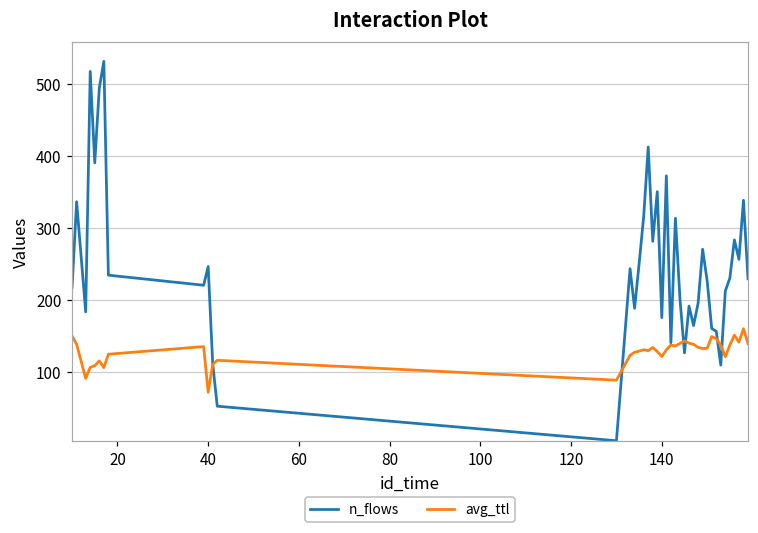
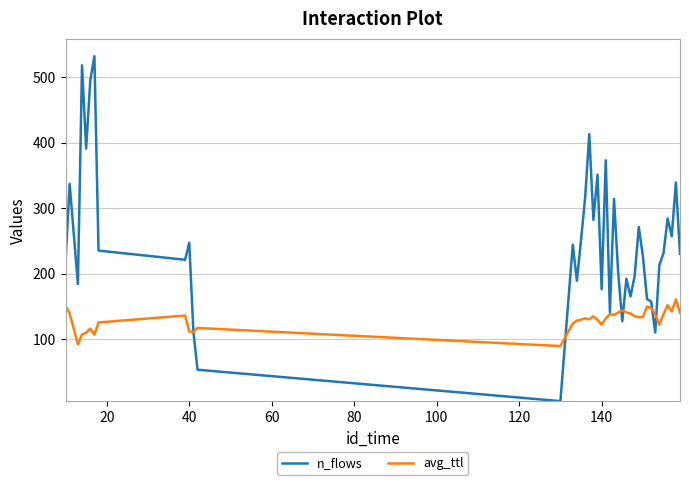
  {
    "n_flows": {
      "40": 250,
      "140": 180
    },
    "avg_ttl": {
-     "40": 70,
+     "40": 110,
      "140": 120
    }
  }
